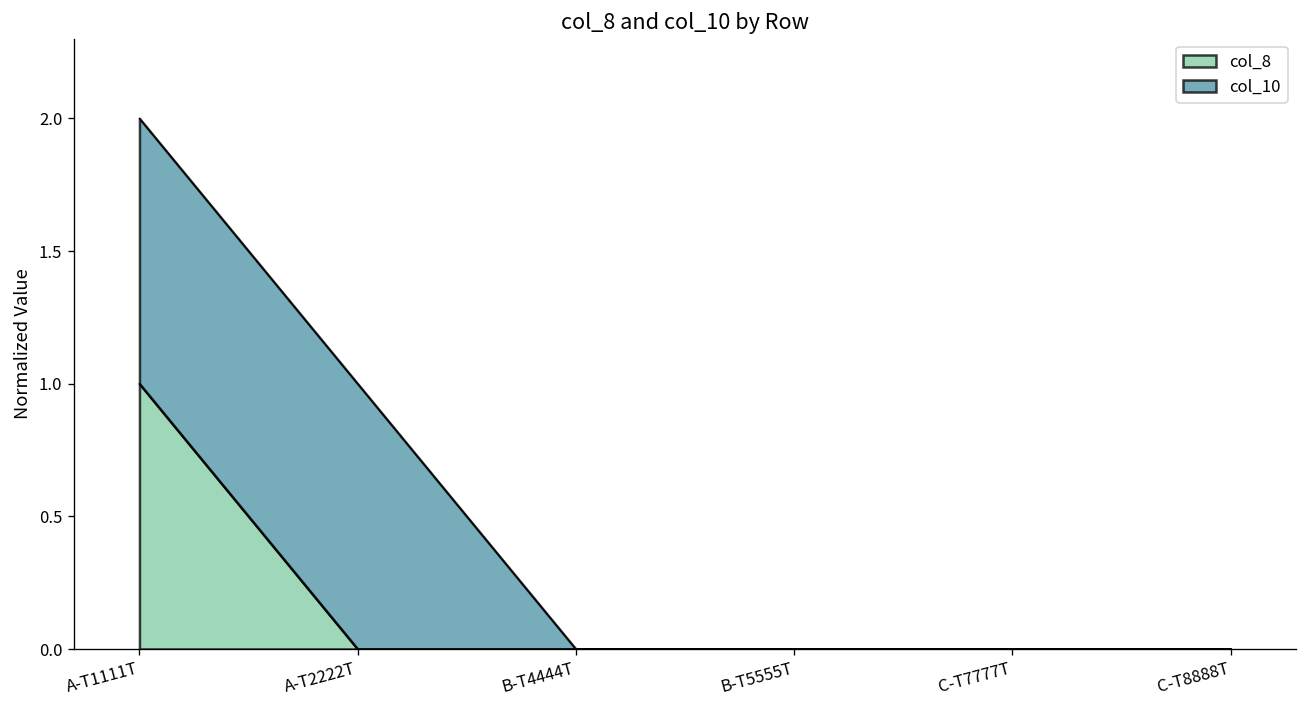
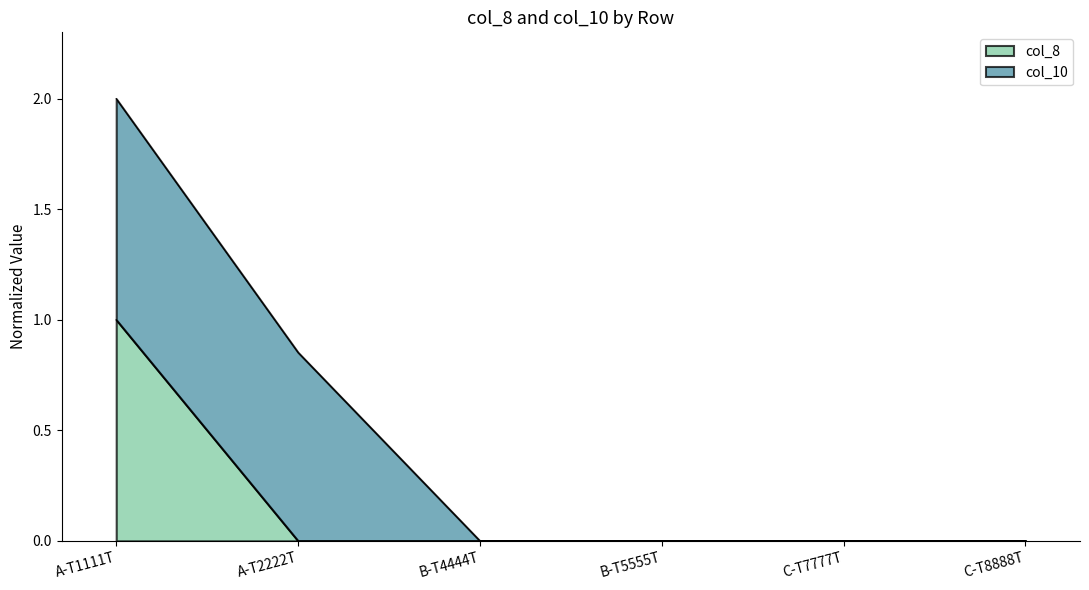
  {
    "col_8": {
      "A-T1111T": 1.00,
      "A-T2222T": 0.00
    },
    "col_10": {
      "A-T1111T": 2.00,
-     "A-T2222T": 1.00
+     "A-T2222T": 0.85
    }
  }
